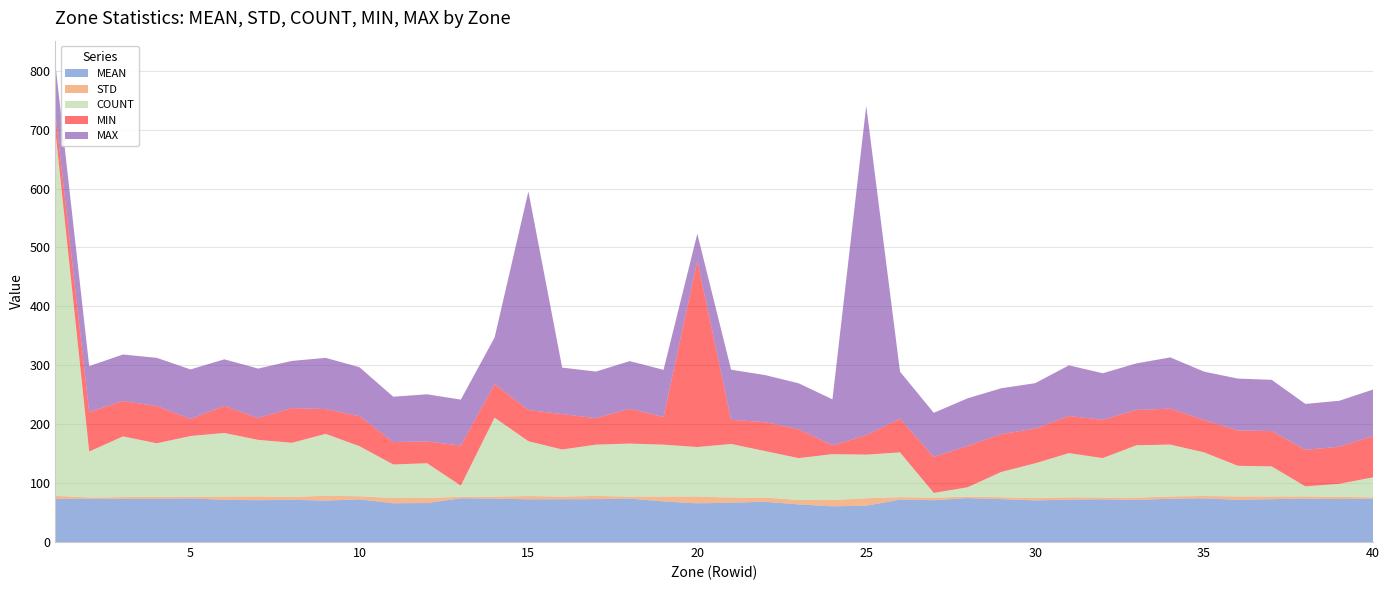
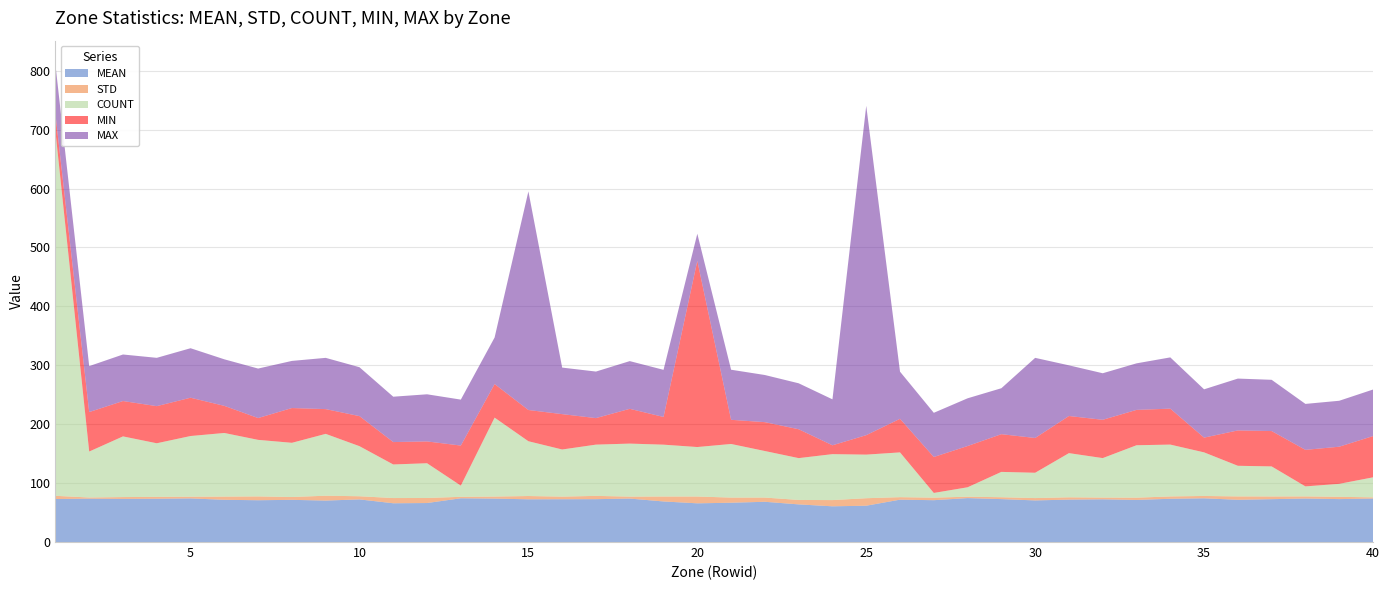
  {
    "MEAN": {
      "10": 70,
      "15": 70,
      "20": 70,
      "25": 60
    },
    "STD": {
      "10": 10,
      "15": 10,
      "20": 10,
      "25": 10
    },
    "COUNT": {
      "5": 100,
      "10": 90,
      "15": 90,
      "20": 80,
      "25": 70,
-     "30": 60,
+     "30": 40,
      "35": 70,
      "40": 30
    },
    "MIN": {
-     "5": 30,
+     "5": 70,
      "10": 50,
      "15": 50,
      "20": 320,
      "25": 30,
      "30": 60,
-     "35": 60,
+     "35": 30,
      "40": 70
    },
    "MAX": {
      "5": 80,
      "10": 80,
      "15": 370,
      "20": 50,
      "25": 560,
-     "30": 80,
+     "30": 140,
      "35": 80,
      "40": 80
    }
  }
